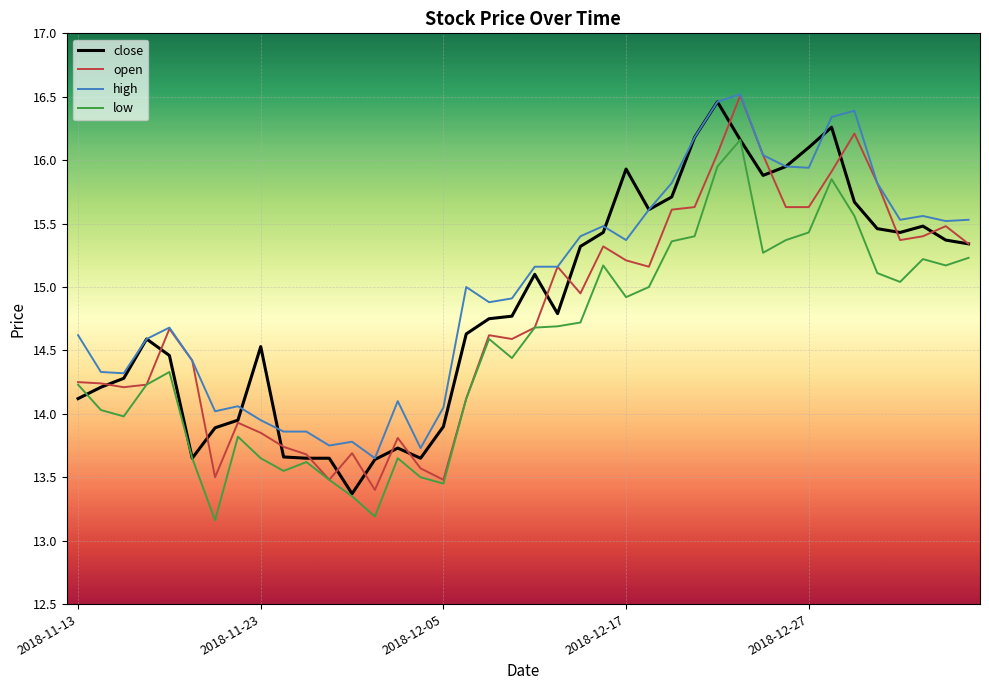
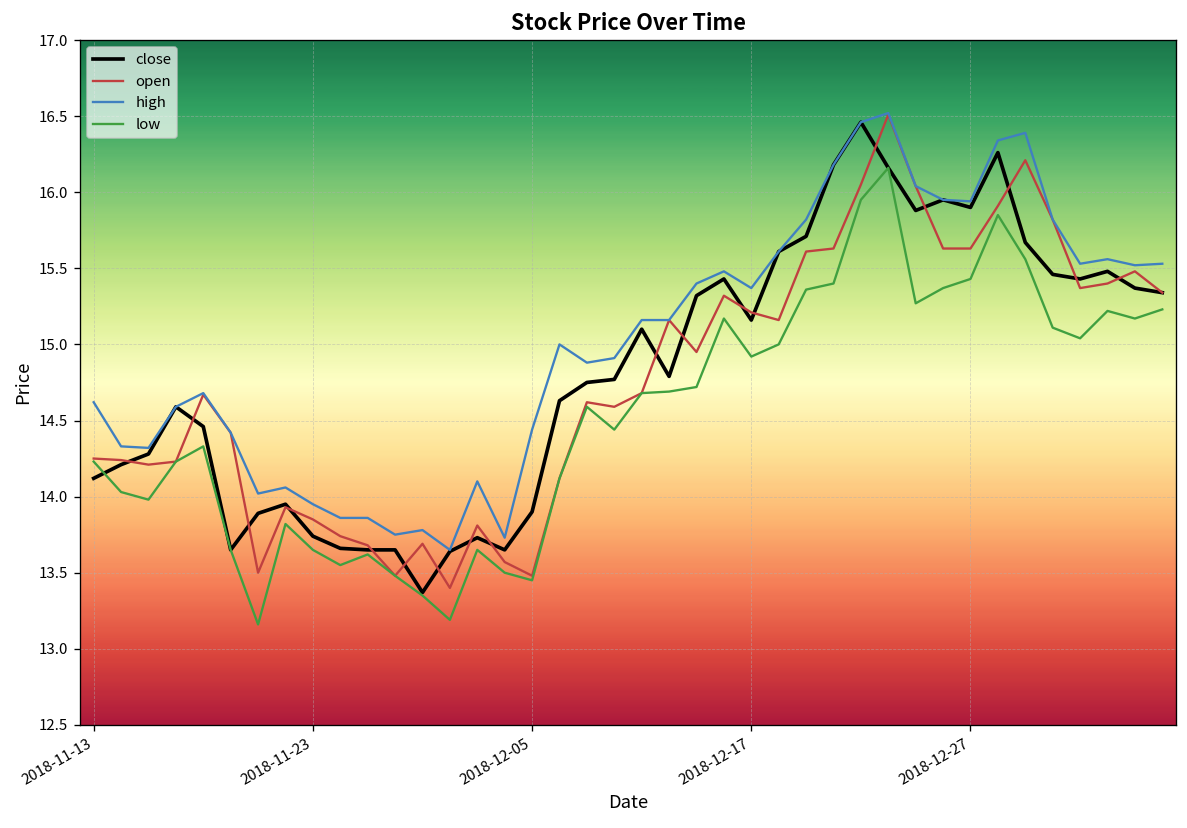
  {
    "close": {
      "2018-11-13": 14.12,
-     "2018-11-23": 14.53,
+     "2018-11-23": 13.74,
      "2018-12-05": 13.90,
-     "2018-12-17": 15.93,
-     "2018-12-27": 16.1
+     "2018-12-17": 15.16,
+     "2018-12-27": 15.9
    },
    "open": {
      "2018-11-13": 14.25,
      "2018-11-23": 13.85,
      "2018-12-05": 13.48,
      "2018-12-17": 15.21,
      "2018-12-27": 15.63
    },
    "high": {
      "2018-11-13": 14.62,
      "2018-11-23": 13.95,
-     "2018-12-05": 14.05,
+     "2018-12-05": 14.44,
      "2018-12-17": 15.37,
      "2018-12-27": 15.94
    },
    "low": {
      "2018-11-13": 14.23,
      "2018-11-23": 13.65,
      "2018-12-05": 13.45,
      "2018-12-17": 14.92,
      "2018-12-27": 15.43
    }
  }
